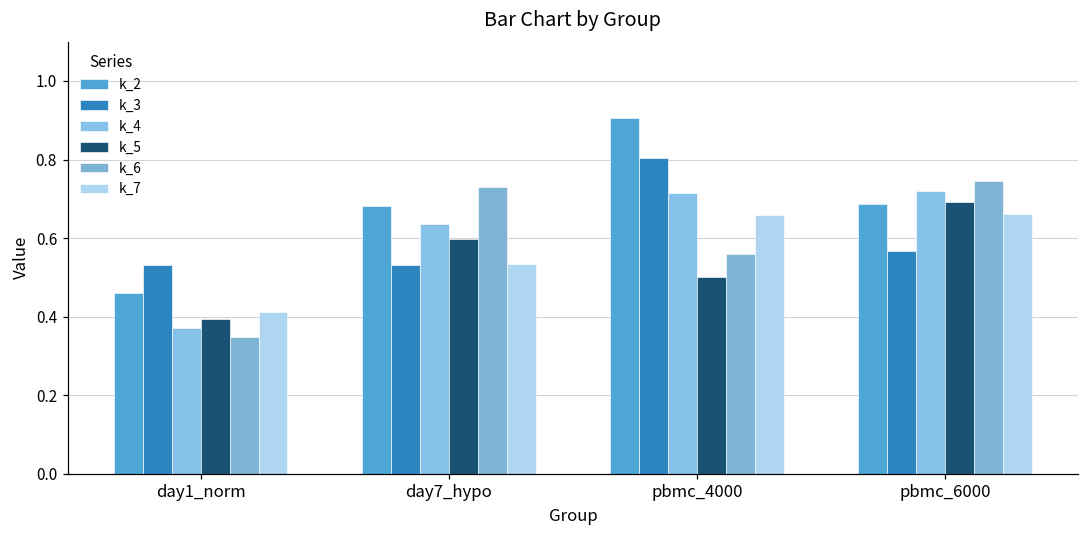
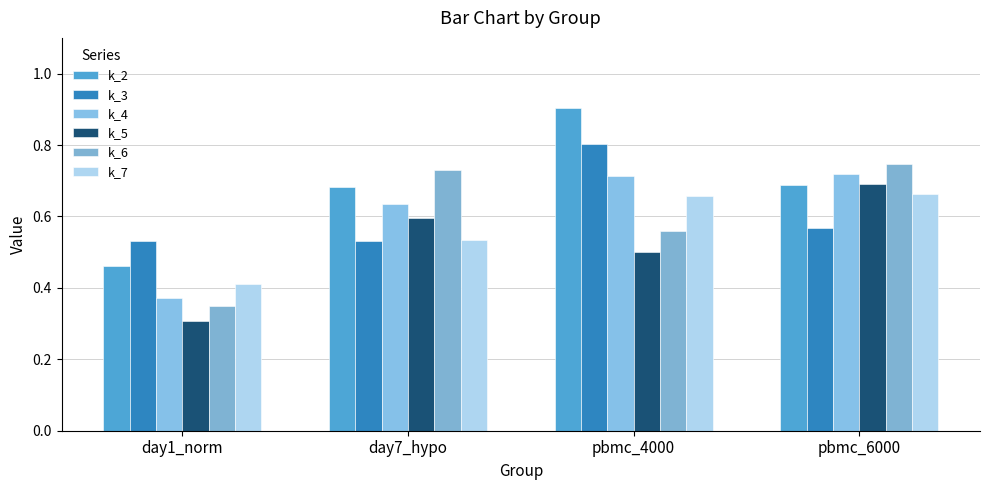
  {
    "k_5": {
-     "day1_norm": 0.39,
+     "day1_norm": 0.31,
      "day7_hypo": 0.60,
      "pbmc_4000": 0.50,
      "pbmc_6000": 0.69
    }
  }
